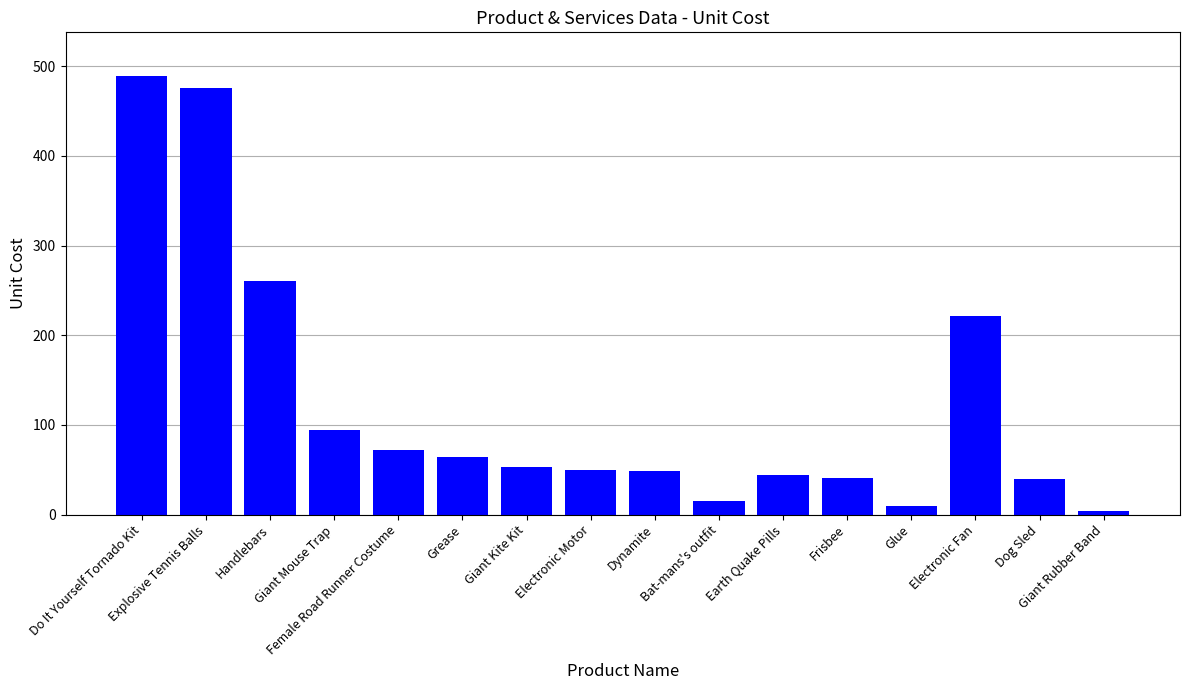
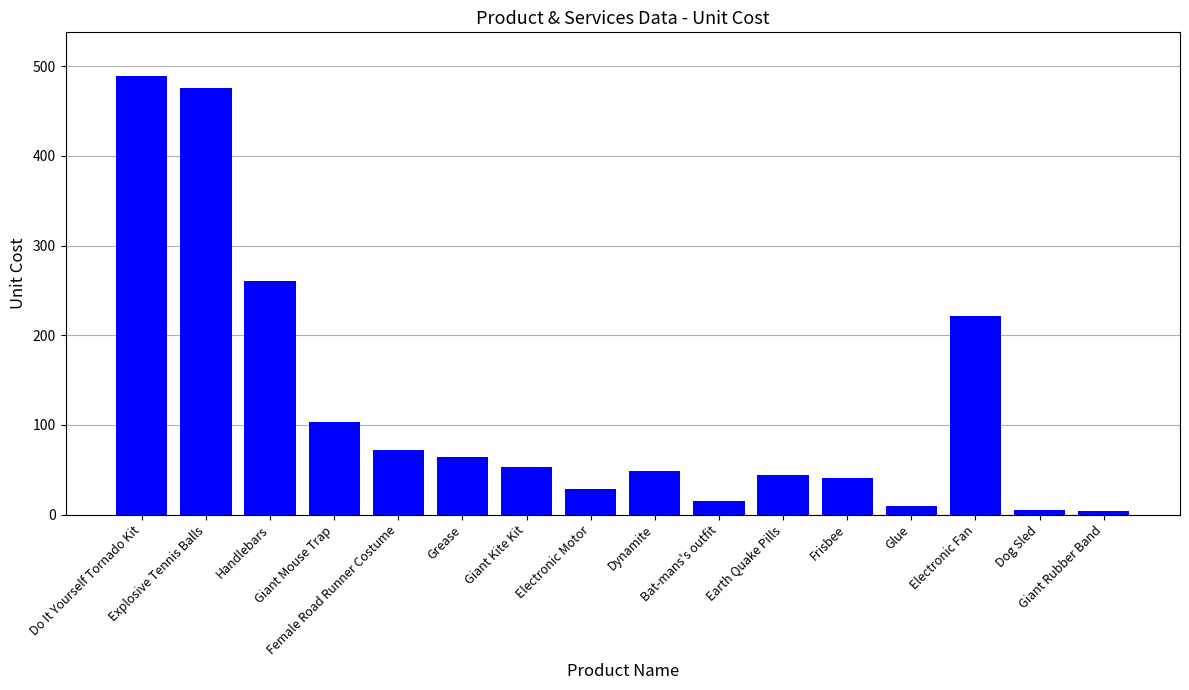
  {
    "Do It Yourself Tornado Kit": 490,
    "Explosive Tennis Balls": 480,
    "Handlebars": 260,
-   "Giant Mouse Trap": 90,
+   "Giant Mouse Trap": 100,
    "Female Road Runner Costume": 70,
    "Grease": 60,
    "Giant Kite Kit": 50,
-   "Electronic Motor": 50,
+   "Electronic Motor": 30,
    "Dynamite": 50,
    "Bat-mans's outfit": 20,
    "Earth Quake Pills": 40,
    "Frisbee": 40,
    "Glue": 10,
    "Electronic Fan": 220,
-   "Dog Sled": 40,
+   "Dog Sled": 10,
    "Giant Rubber Band": 0
  }
